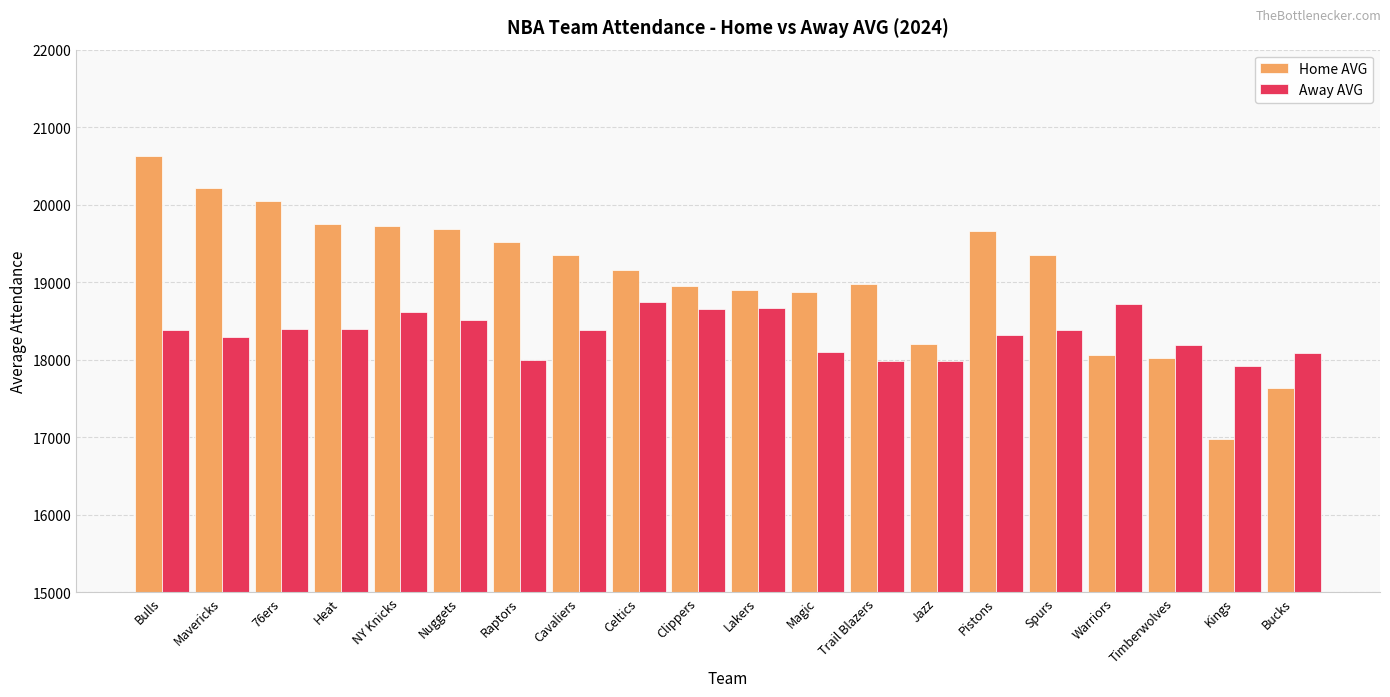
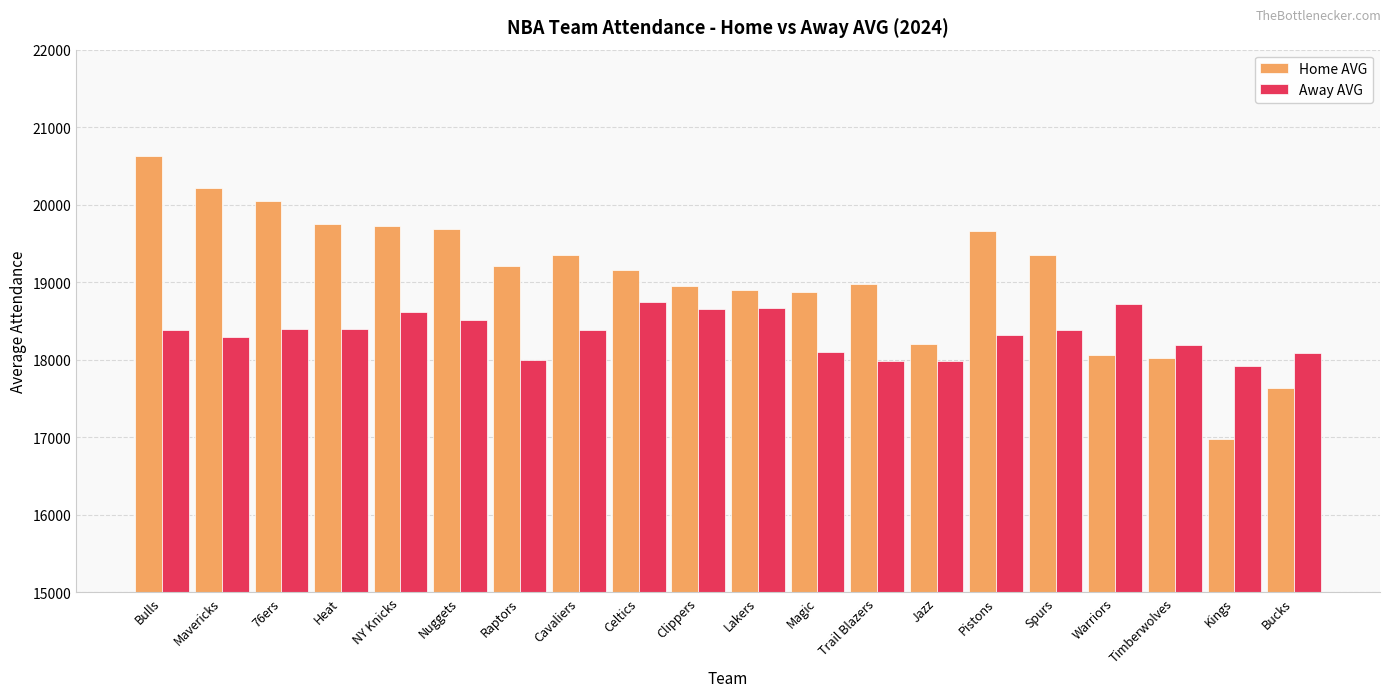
  {
    "Home AVG": {
      "Bulls": 20600,
      "Mavericks": 20200,
      "76ers": 20000,
      "Heat": 19700,
      "NY Knicks": 19700,
      "Nuggets": 19700,
-     "Raptors": 19500,
+     "Raptors": 19200,
      "Cavaliers": 19300,
      "Celtics": 19200,
      "Clippers": 18900,
      "Lakers": 18900,
      "Magic": 18900,
      "Trail Blazers": 19000,
      "Jazz": 18200,
      "Pistons": 19700,
      "Spurs": 19400,
      "Warriors": 18100,
      "Timberwolves": 18000,
      "Kings": 17000,
      "Bucks": 17600
    },
    "Away AVG": {
      "Bulls": 18400,
      "Mavericks": 18300,
      "76ers": 18400,
      "Heat": 18400,
      "NY Knicks": 18600,
      "Nuggets": 18500,
      "Raptors": 18000,
      "Cavaliers": 18400,
      "Celtics": 18700,
      "Clippers": 18700,
      "Lakers": 18700,
      "Magic": 18100,
      "Trail Blazers": 18000,
      "Jazz": 18000,
      "Pistons": 18300,
      "Spurs": 18400,
      "Warriors": 18700,
      "Timberwolves": 18200,
      "Kings": 17900,
      "Bucks": 18100
    }
  }
